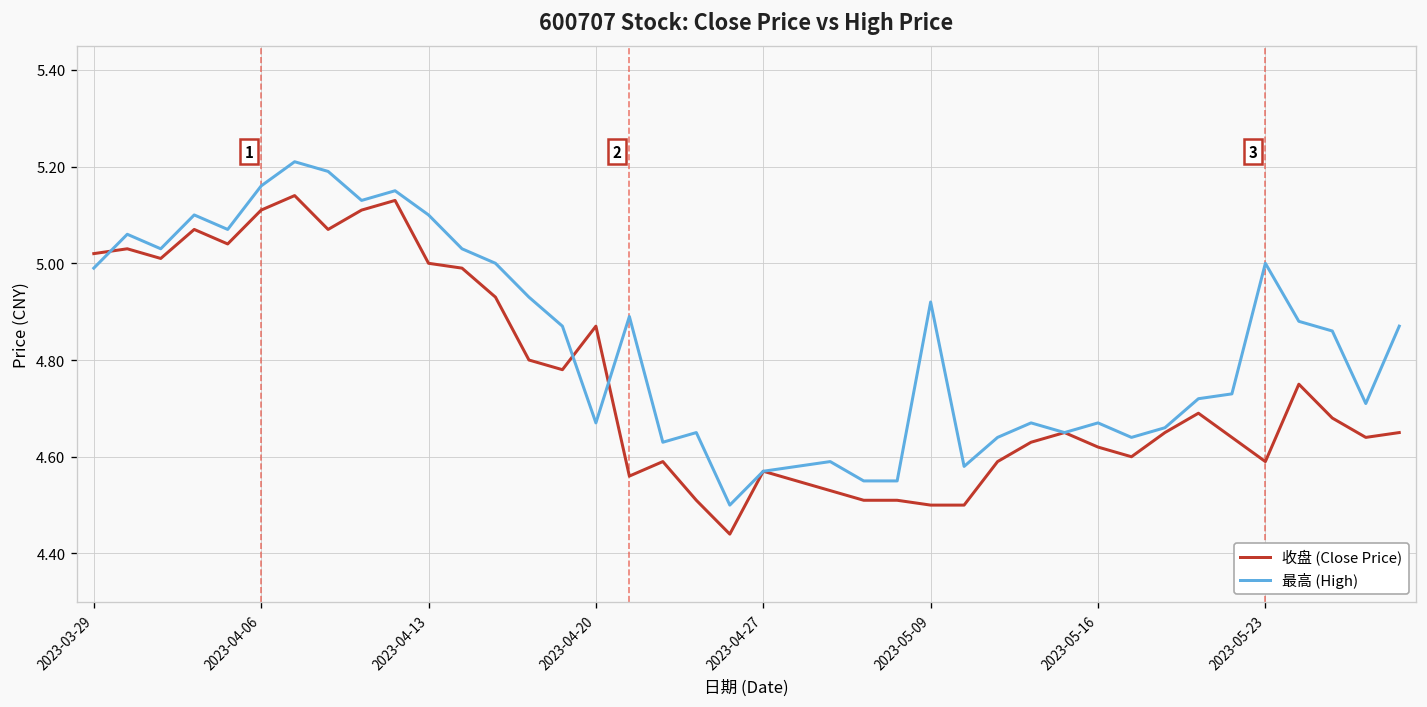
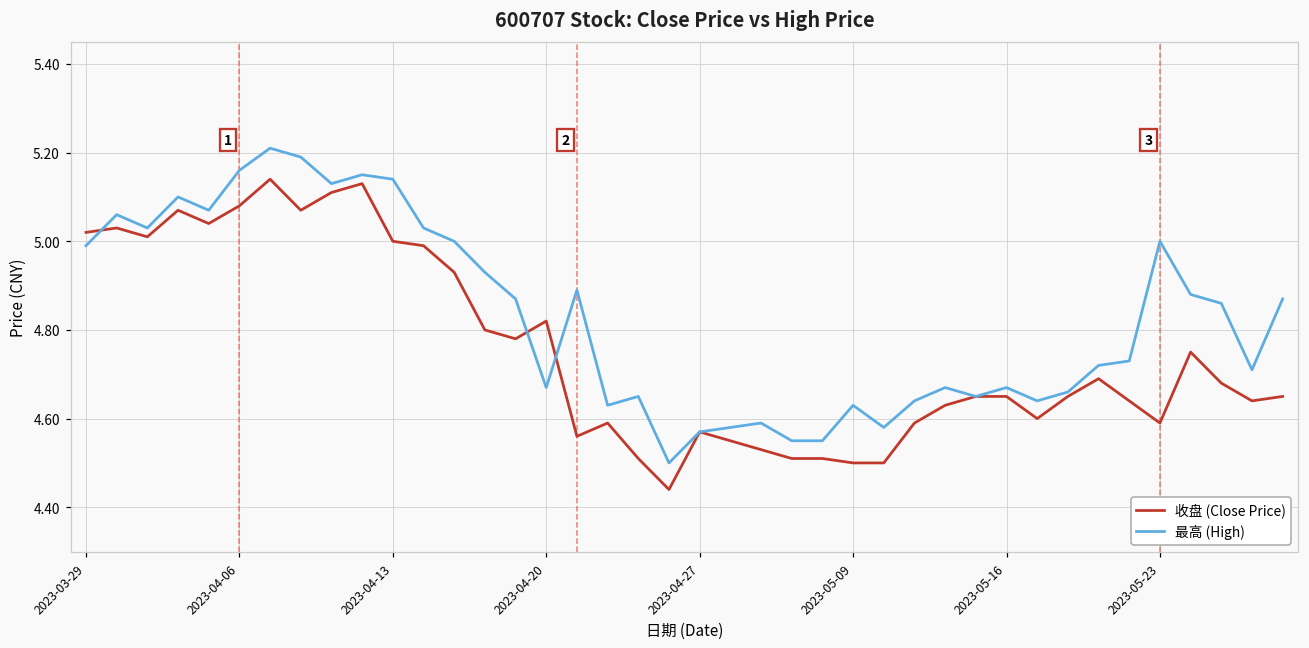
  {
    "收盘 (Close Price)": {
      "2023-03-29": 5.02,
-     "2023-04-06": 5.11,
+     "2023-04-06": 5.08,
      "2023-04-13": 5.00,
-     "2023-04-20": 4.87,
+     "2023-04-20": 4.82,
      "2023-05-09": 4.50,
-     "2023-05-16": 4.62,
+     "2023-05-16": 4.65,
      "2023-05-23": 4.59
    },
    "最高 (High)": {
      "2023-03-29": 4.99,
-     "2023-04-13": 5.10,
+     "2023-04-13": 5.14,
      "2023-04-20": 4.67,
-     "2023-05-09": 4.92,
+     "2023-05-09": 4.63,
      "2023-05-16": 4.67,
      "2023-05-23": 5.00
    }
  }
